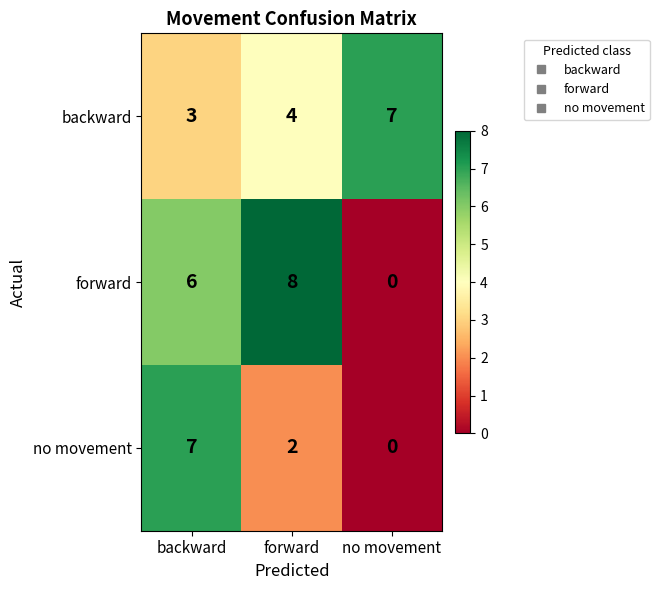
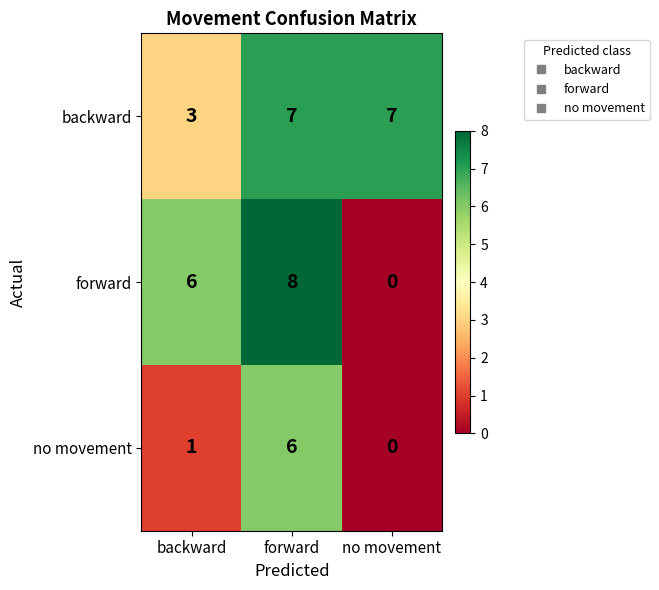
  {
    "backward": {
      "backward": 3,
-     "forward": 4,
+     "forward": 7,
      "no movement": 7
    },
    "forward": {
      "backward": 6,
      "forward": 8,
      "no movement": 0
    },
    "no movement": {
-     "backward": 7,
-     "forward": 2,
+     "backward": 1,
+     "forward": 6,
      "no movement": 0
    }
  }
